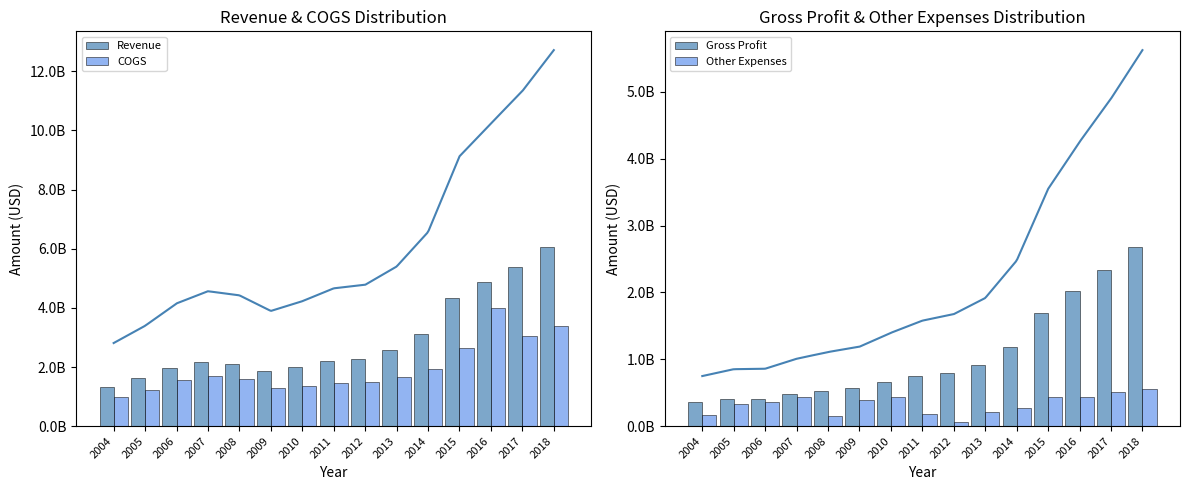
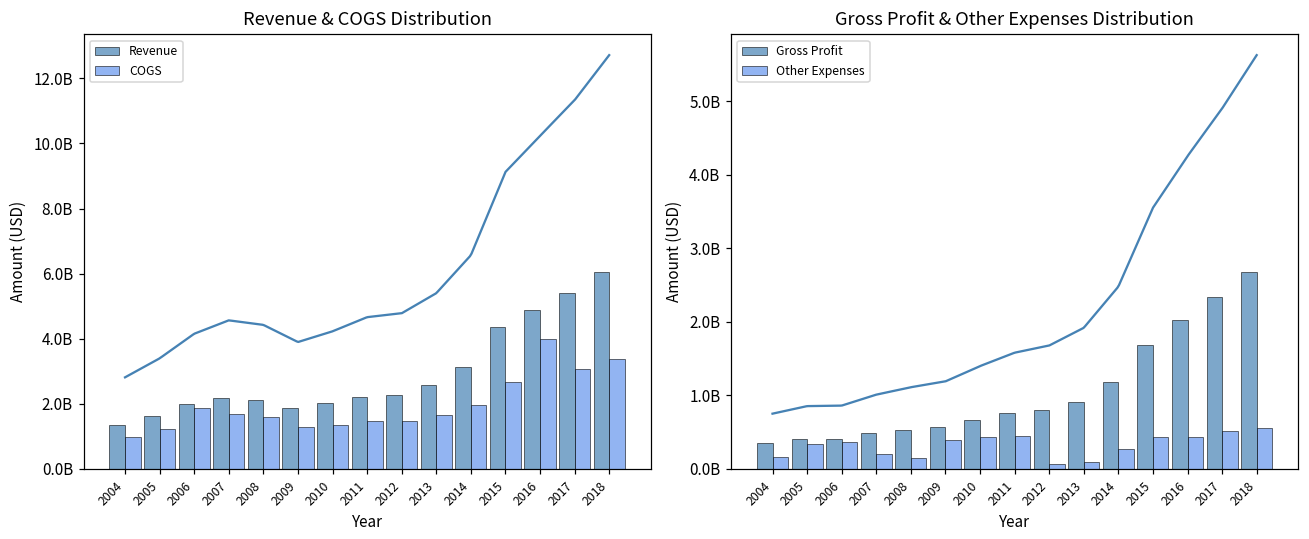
  {
    "Revenue & COGS Distribution": {
      "COGS": {
        "2004": 1000000000,
        "2005": 1200000000,
-       "2006": 1600000000,
+       "2006": 1900000000,
        "2007": 1700000000,
        "2008": 1600000000,
        "2009": 1300000000,
        "2010": 1300000000,
        "2011": 1500000000,
        "2012": 1500000000,
        "2013": 1700000000,
        "2014": 1900000000,
        "2015": 2700000000,
        "2016": 4000000000,
        "2017": 3100000000,
        "2018": 3400000000
      }
    },
    "Gross Profit & Other Expenses Distribution": {
      "Other Expenses": {
        "2004": 200000000,
        "2005": 300000000,
        "2006": 400000000,
-       "2007": 400000000,
+       "2007": 200000000,
        "2008": 200000000,
        "2009": 400000000,
        "2010": 400000000,
-       "2011": 200000000,
+       "2011": 400000000,
        "2012": 100000000,
-       "2013": 200000000,
+       "2013": 100000000,
        "2014": 300000000,
        "2015": 400000000,
        "2016": 400000000,
        "2017": 500000000,
        "2018": 600000000
      }
    }
  }
